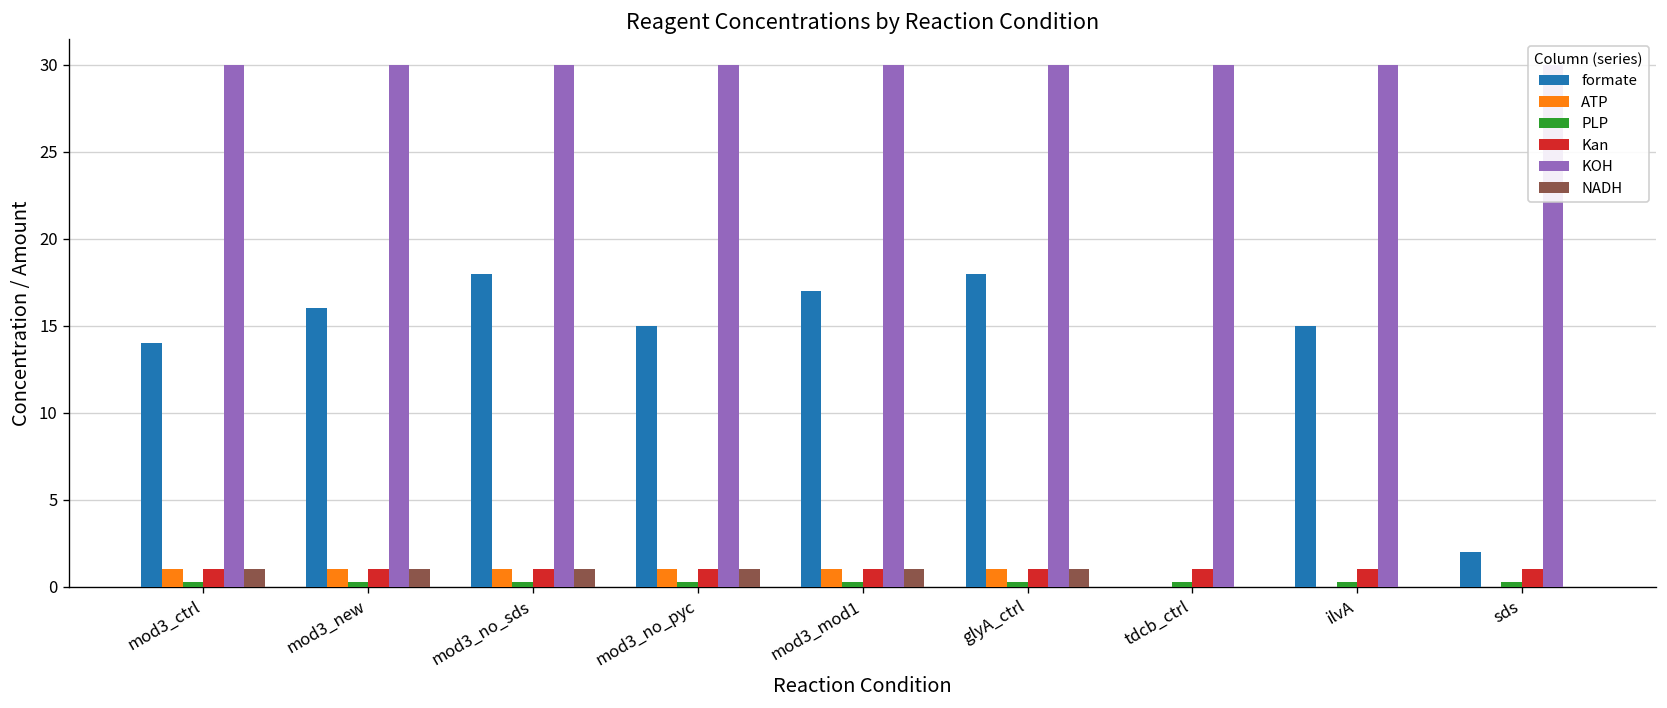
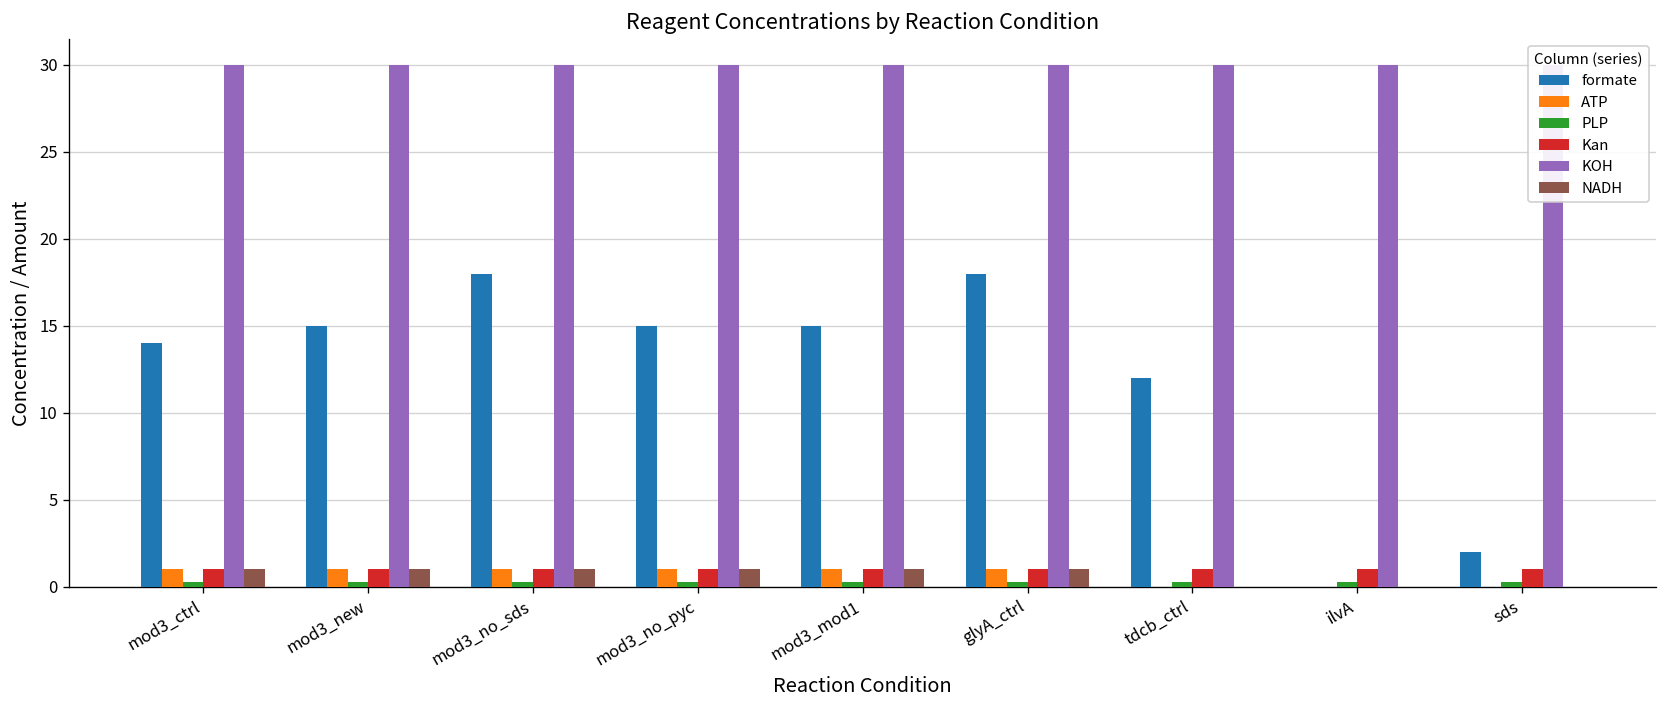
  {
    "formate": {
      "mod3_ctrl": 14,
-     "mod3_new": 16,
+     "mod3_new": 15,
      "mod3_no_sds": 18,
      "mod3_no_pyc": 15,
-     "mod3_mod1": 17,
+     "mod3_mod1": 15,
      "glyA_ctrl": 18,
-     "tdcb_ctrl": 0,
-     "ilvA": 15,
+     "tdcb_ctrl": 12,
+     "ilvA": 0,
      "sds": 2
    },
    "ATP": {
      "mod3_ctrl": 1,
      "mod3_new": 1,
      "mod3_no_sds": 1,
      "mod3_no_pyc": 1,
      "mod3_mod1": 1,
      "glyA_ctrl": 1,
      "tdcb_ctrl": 0,
      "ilvA": 0,
      "sds": 0
    },
    "PLP": {
      "mod3_ctrl": 0.3,
      "mod3_new": 0.3,
      "mod3_no_sds": 0.3,
      "mod3_no_pyc": 0.3,
      "mod3_mod1": 0.3,
      "glyA_ctrl": 0.3,
      "tdcb_ctrl": 0.3,
      "ilvA": 0.3,
      "sds": 0.3
    },
    "Kan": {
      "mod3_ctrl": 1,
      "mod3_new": 1,
      "mod3_no_sds": 1,
      "mod3_no_pyc": 1,
      "mod3_mod1": 1,
      "glyA_ctrl": 1,
      "tdcb_ctrl": 1,
      "ilvA": 1,
      "sds": 1
    },
    "KOH": {
      "mod3_ctrl": 30,
      "mod3_new": 30,
      "mod3_no_sds": 30,
      "mod3_no_pyc": 30,
      "mod3_mod1": 30,
      "glyA_ctrl": 30,
      "tdcb_ctrl": 30,
      "ilvA": 30
    },
    "NADH": {
      "mod3_ctrl": 1,
      "mod3_new": 1,
      "mod3_no_sds": 1,
      "mod3_no_pyc": 1,
      "mod3_mod1": 1,
      "glyA_ctrl": 1,
      "tdcb_ctrl": 0,
      "ilvA": 0,
      "sds": 0
    }
  }
